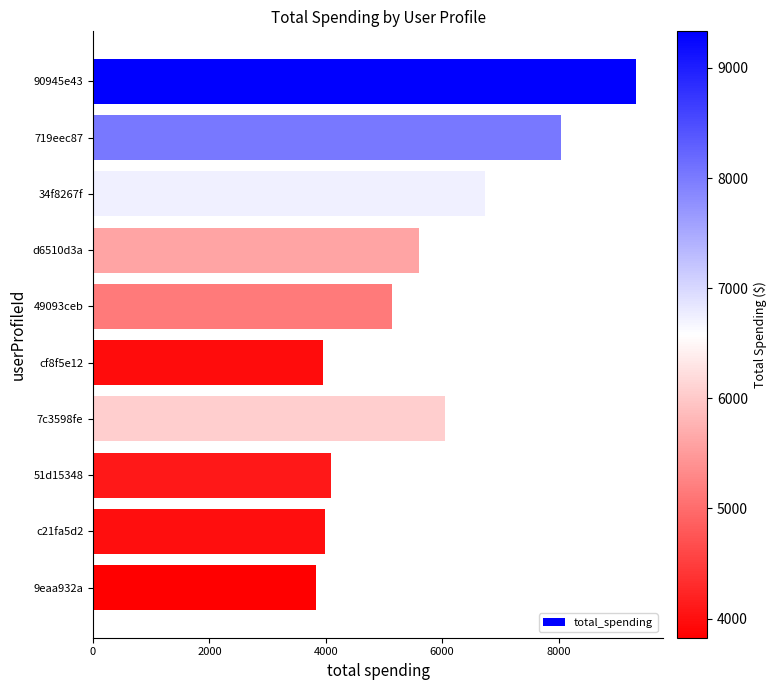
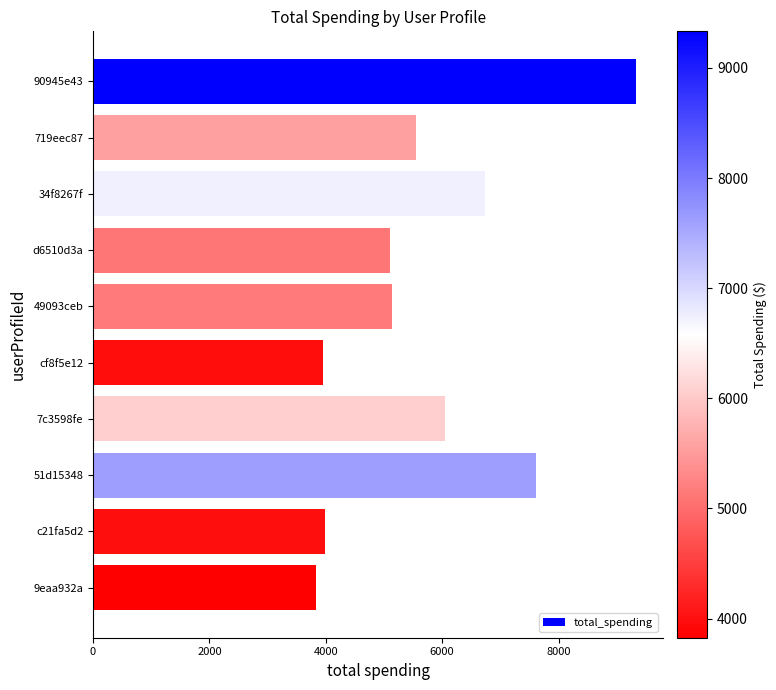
  {
    "90945e43": 9300,
-   "719eec87": 8000,
+   "719eec87": 5600,
    "34f8267f": 6700,
-   "d6510d3a": 5600,
+   "d6510d3a": 5100,
    "49093ceb": 5100,
    "cf8f5e12": 4000,
    "7c3598fe": 6100,
-   "51d15348": 4100,
+   "51d15348": 7600,
    "c21fa5d2": 4000,
    "9eaa932a": 3800
  }
